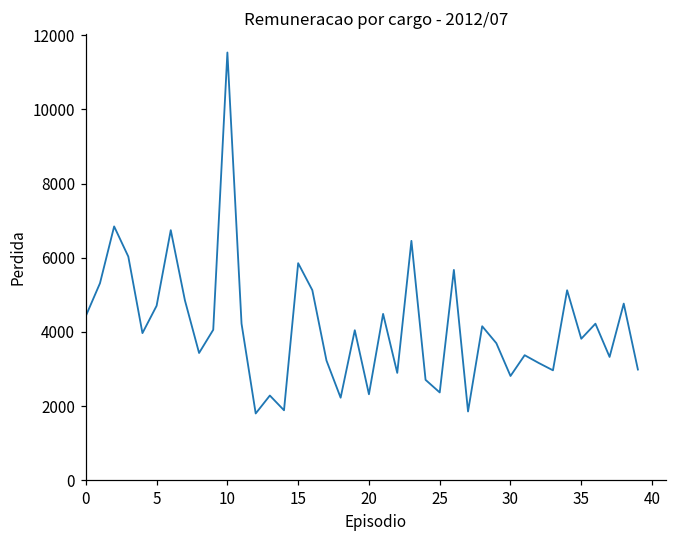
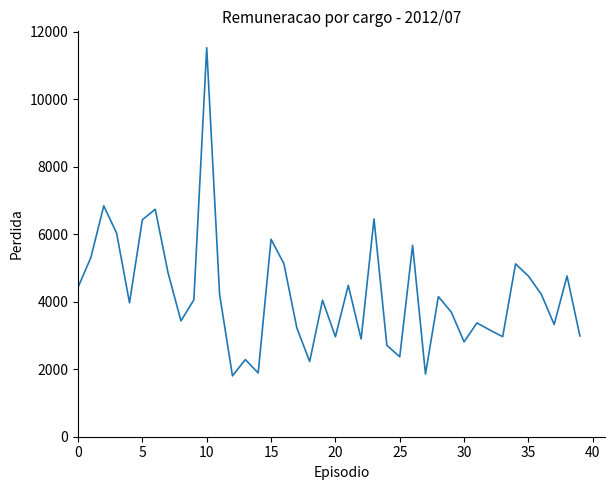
  {
    "0": 4400,
-   "5": 4700,
+   "5": 6400,
    "10": 11500,
    "15": 5900,
-   "20": 2300,
+   "20": 3000,
    "25": 2400,
    "30": 2800,
-   "35": 3800
+   "35": 4800
  }
